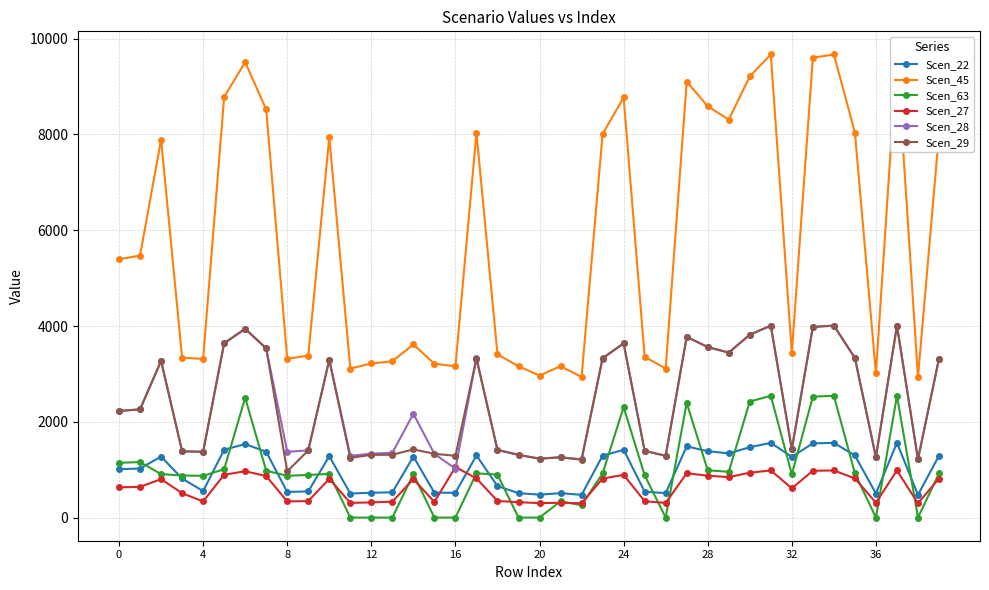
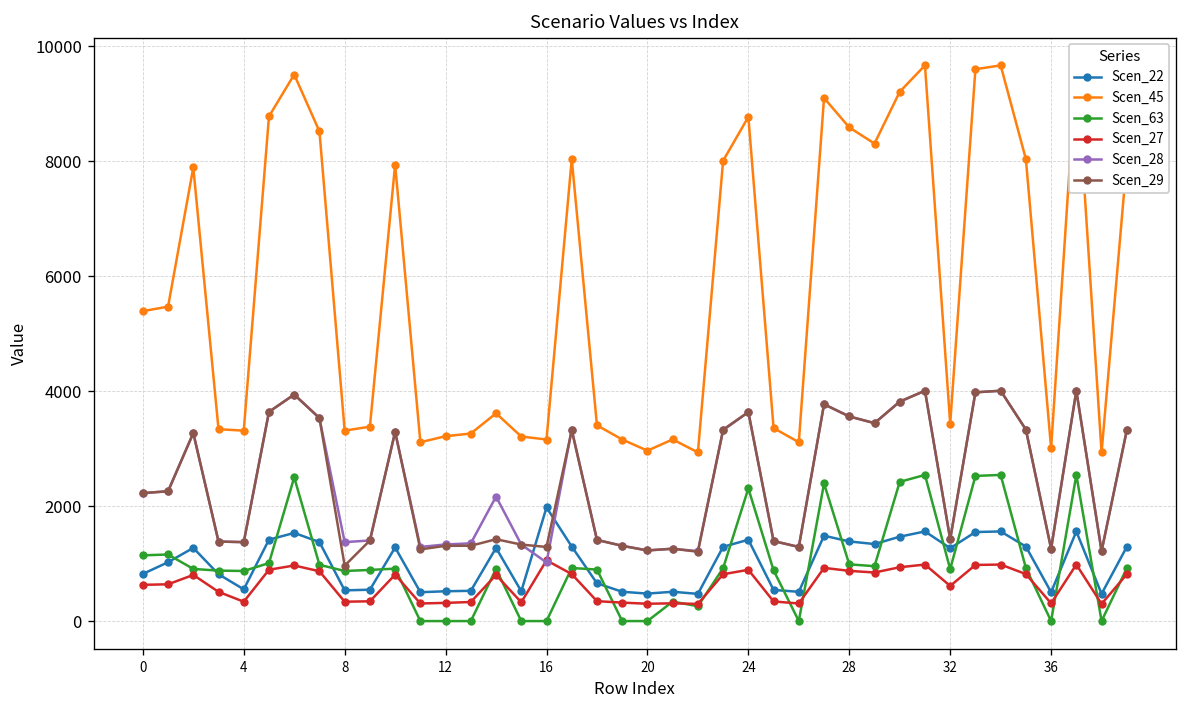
  {
    "Scen_22": {
-     "0": 1000,
+     "0": 800,
      "4": 600,
      "8": 500,
      "12": 500,
-     "16": 500,
+     "16": 2000,
      "20": 500,
      "24": 1400,
      "28": 1400,
      "32": 1300,
      "36": 500
    },
    "Scen_45": {
      "0": 5400,
      "4": 3300,
      "8": 3300,
      "12": 3200,
      "16": 3200,
      "20": 3000,
      "24": 8800,
      "28": 8600,
      "32": 3400,
      "36": 3000
    },
    "Scen_63": {
      "0": 1100,
      "4": 900,
      "8": 900,
      "12": 0,
      "16": 0,
      "20": 0,
      "24": 2300,
      "28": 1000,
      "32": 900,
      "36": 0
    },
    "Scen_27": {
      "0": 600,
      "4": 300,
      "8": 300,
      "12": 300,
      "20": 300,
      "24": 900,
      "28": 900,
      "32": 600,
      "36": 300
    },
    "Scen_28": {
      "8": 1400
    },
    "Scen_29": {
      "8": 1000,
      "16": 1300
    }
  }
